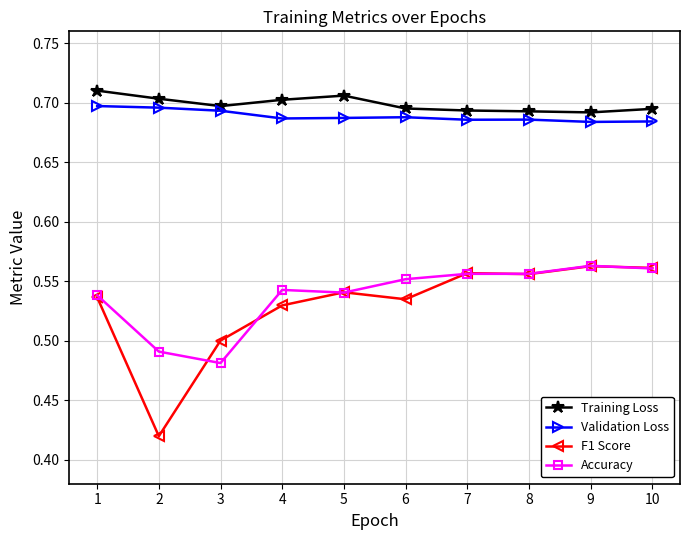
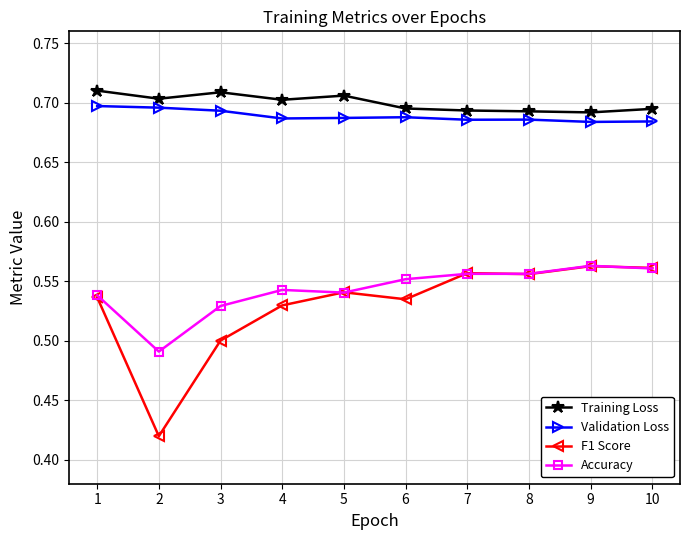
  {
    "Training Loss": {
      "1": 0.710,
      "2": 0.703,
-     "3": 0.697,
+     "3": 0.709,
      "4": 0.703,
      "5": 0.706,
      "6": 0.695,
      "7": 0.694,
      "8": 0.693,
      "9": 0.692,
      "10": 0.695
    },
    "Validation Loss": {
      "1": 0.697,
      "2": 0.696,
      "3": 0.693,
      "4": 0.687,
      "5": 0.687,
      "6": 0.688,
      "7": 0.686,
      "8": 0.686,
      "9": 0.684,
      "10": 0.684
    },
    "F1 Score": {
      "2": 0.420,
      "3": 0.500,
      "4": 0.530,
      "6": 0.535
    },
    "Accuracy": {
      "2": 0.491,
-     "3": 0.481,
+     "3": 0.529,
      "4": 0.543,
      "6": 0.552
    }
  }
